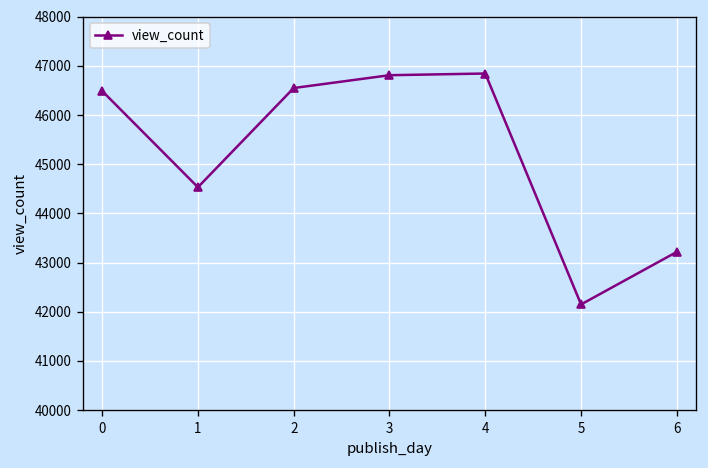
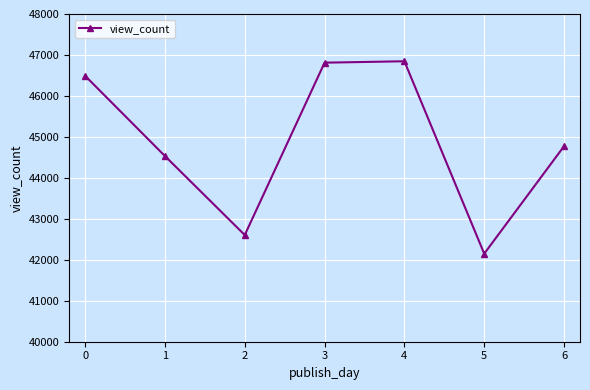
  {
    "0": 46500,
    "1": 44500,
-   "2": 46600,
+   "2": 42600,
    "3": 46800,
    "4": 46800,
    "5": 42100,
-   "6": 43200
+   "6": 44800
  }
